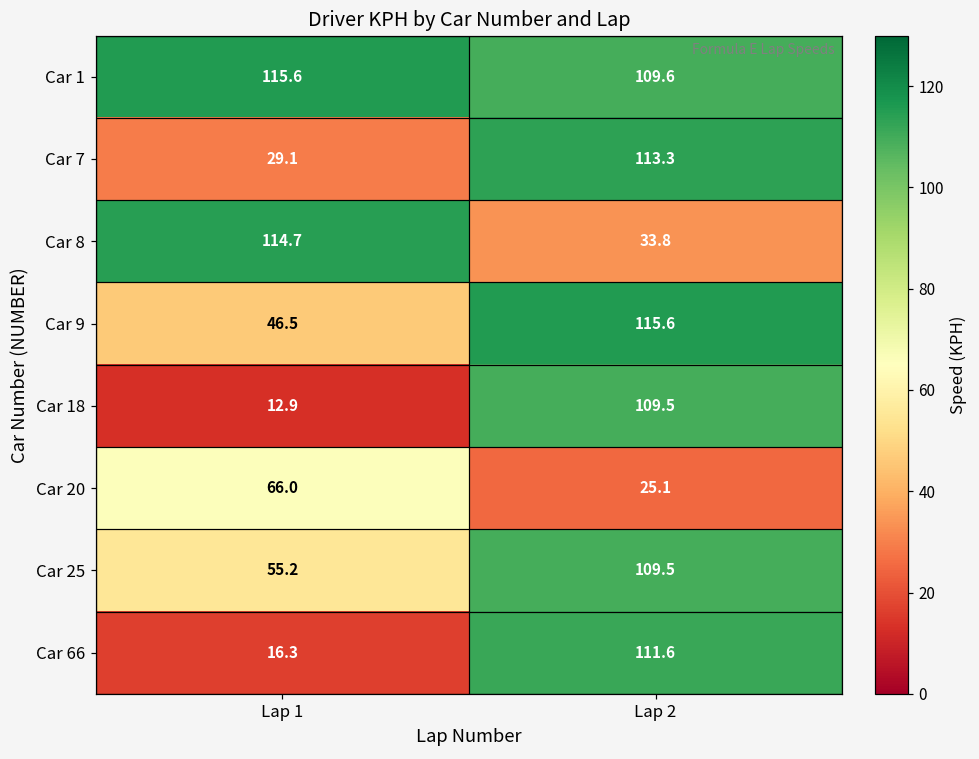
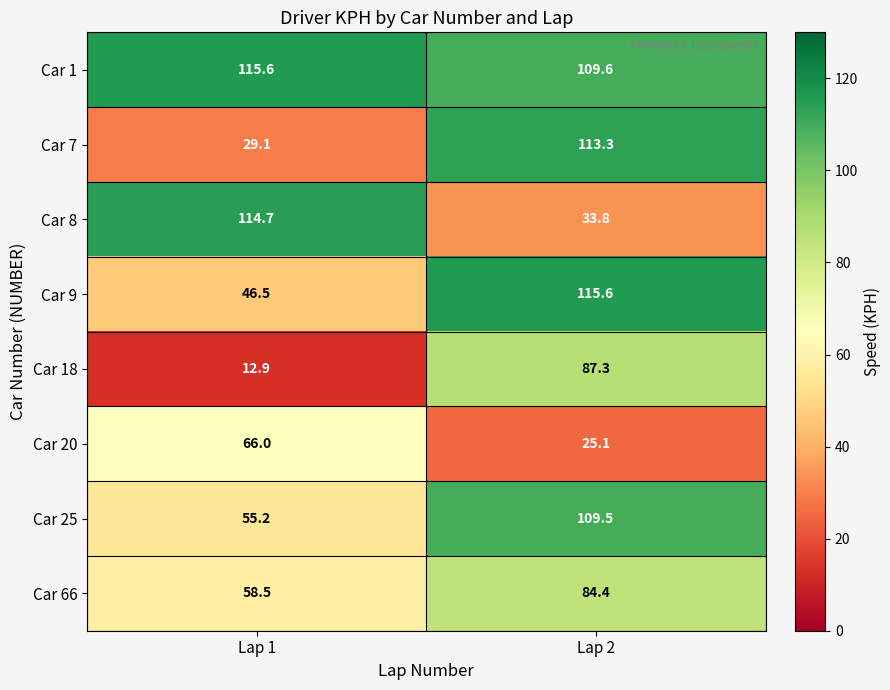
  {
    "Car 1": {
      "Lap 1": 115.6
    },
    "Car 7": {
      "Lap 1": 29.1,
      "Lap 2": 113.3
    },
    "Car 8": {
      "Lap 1": 114.7,
      "Lap 2": 33.8
    },
    "Car 9": {
      "Lap 1": 46.5,
      "Lap 2": 115.6
    },
    "Car 18": {
      "Lap 1": 12.9,
-     "Lap 2": 109.5
+     "Lap 2": 87.3
    },
    "Car 20": {
      "Lap 1": 66.0,
      "Lap 2": 25.1
    },
    "Car 25": {
      "Lap 1": 55.2,
      "Lap 2": 109.5
    },
    "Car 66": {
-     "Lap 1": 16.3,
-     "Lap 2": 111.6
+     "Lap 1": 58.5,
+     "Lap 2": 84.4
    }
  }
